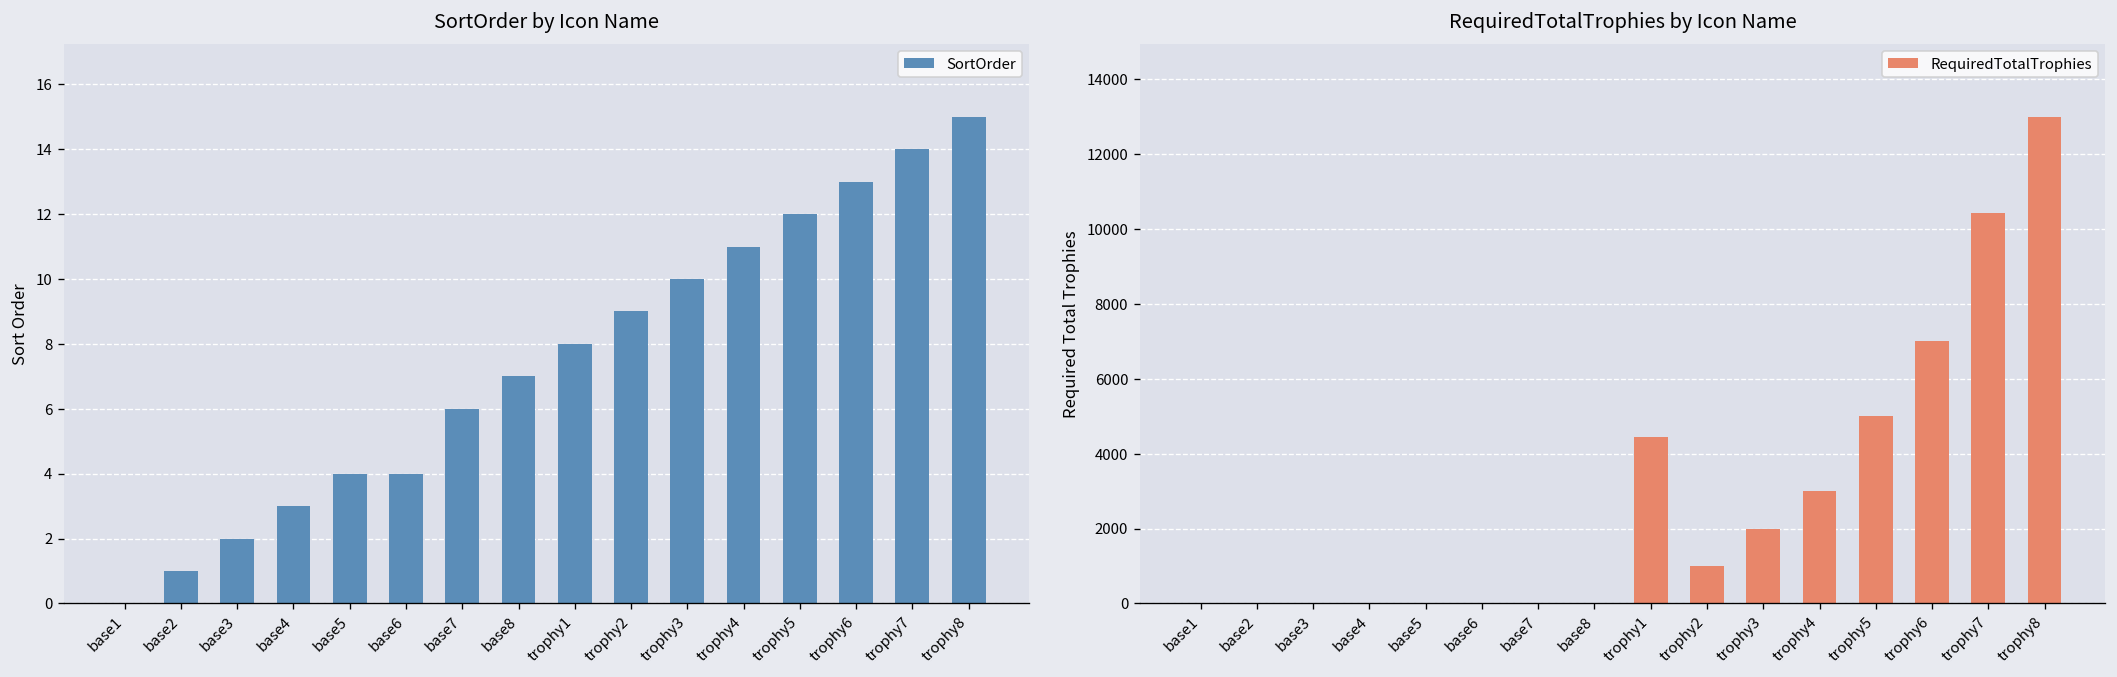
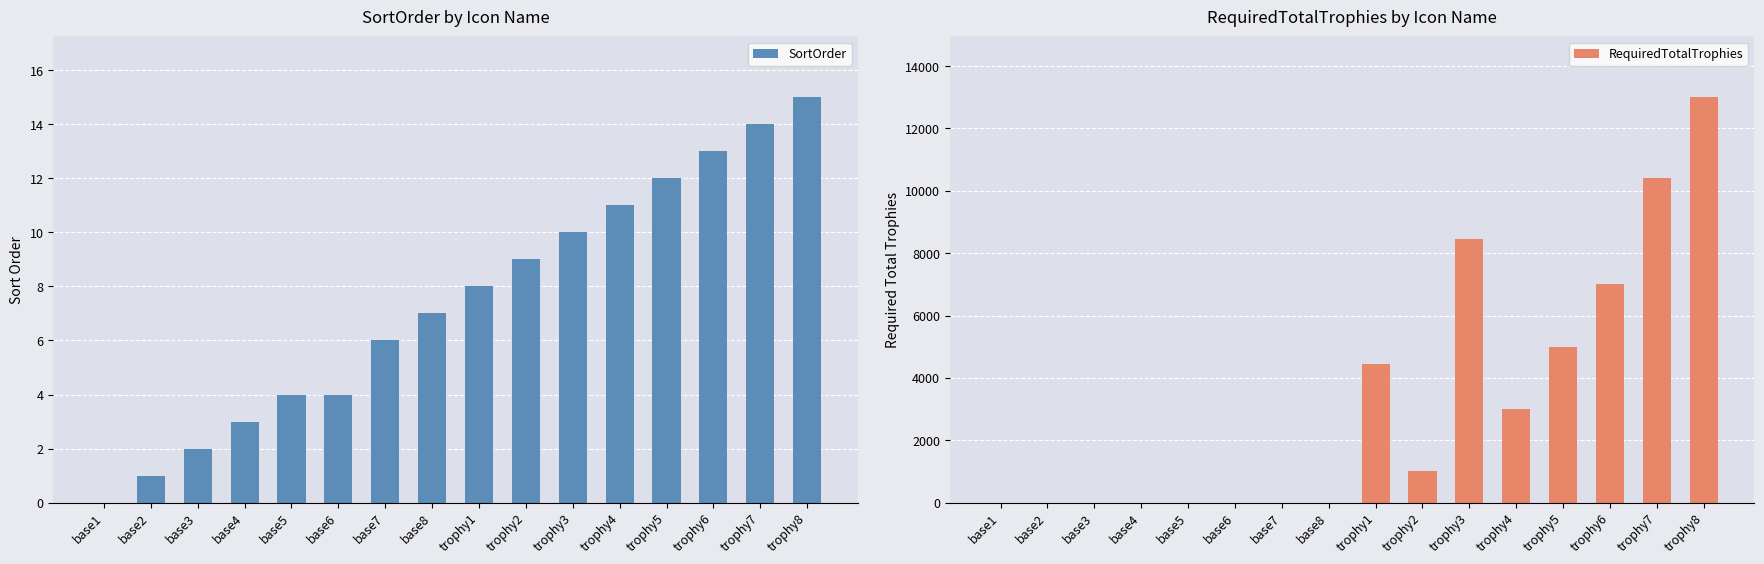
  {
    "SortOrder by Icon Name": {
      "base1": 0.0,
      "base2": 1.0,
      "base3": 2.0,
      "base4": 3.0,
      "base5": 4.0,
      "base6": 4.0,
      "base7": 6.0,
      "base8": 7.0,
      "trophy1": 8.0,
      "trophy2": 9.0,
      "trophy3": 10.0,
      "trophy4": 11.0,
      "trophy5": 12.0,
      "trophy6": 13.0,
      "trophy7": 14.0,
      "trophy8": 15.0
    },
    "RequiredTotalTrophies by Icon Name": {
      "base1": 0,
      "base2": 0,
      "base3": 0,
      "base4": 0,
      "base5": 0,
      "base6": 0,
      "base7": 0,
      "base8": 0,
      "trophy1": 4400,
      "trophy2": 1000,
-     "trophy3": 2000,
+     "trophy3": 8500,
      "trophy4": 3000,
      "trophy5": 5000,
      "trophy6": 7000,
      "trophy7": 10400,
      "trophy8": 13000
    }
  }
